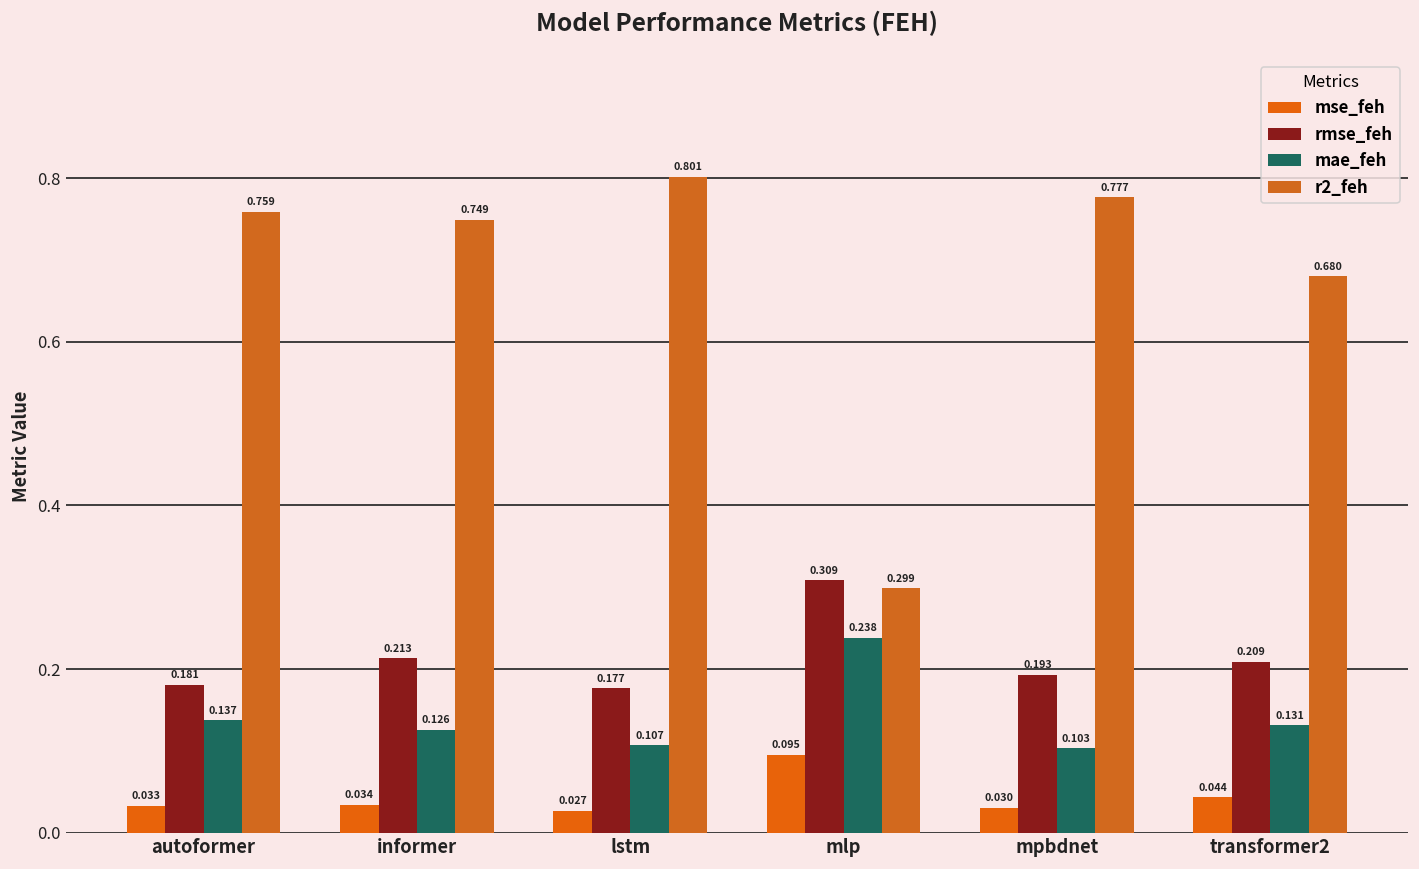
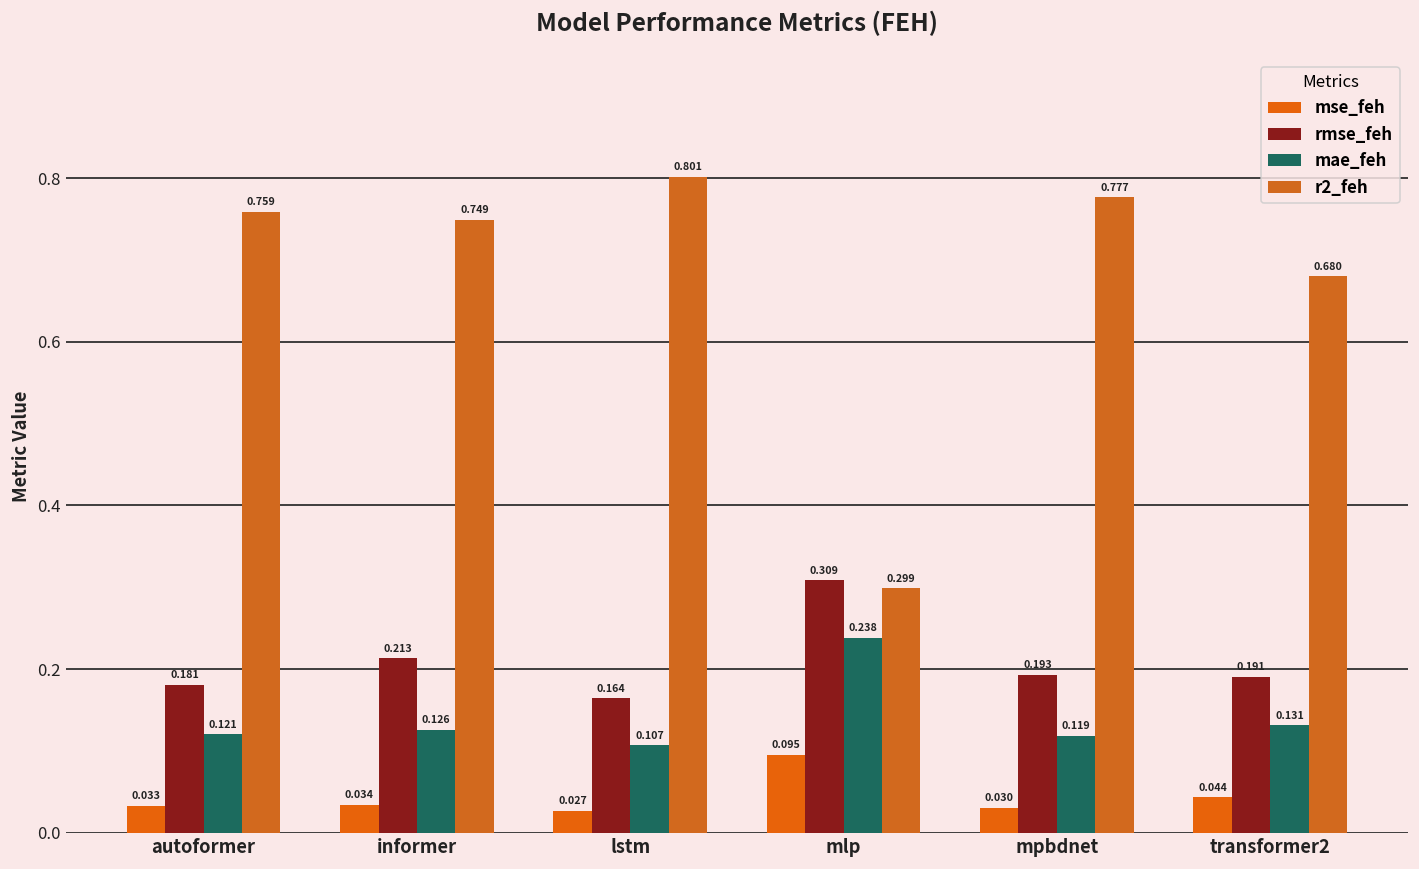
  {
    "rmse_feh": {
      "autoformer": 0.181,
      "informer": 0.213,
-     "lstm": 0.177,
+     "lstm": 0.164,
      "mlp": 0.309,
      "mpbdnet": 0.193,
-     "transformer2": 0.209
+     "transformer2": 0.191
    },
    "mae_feh": {
-     "autoformer": 0.137,
+     "autoformer": 0.121,
      "informer": 0.126,
      "lstm": 0.107,
      "mlp": 0.238,
-     "mpbdnet": 0.103,
+     "mpbdnet": 0.119,
      "transformer2": 0.131
    }
  }
